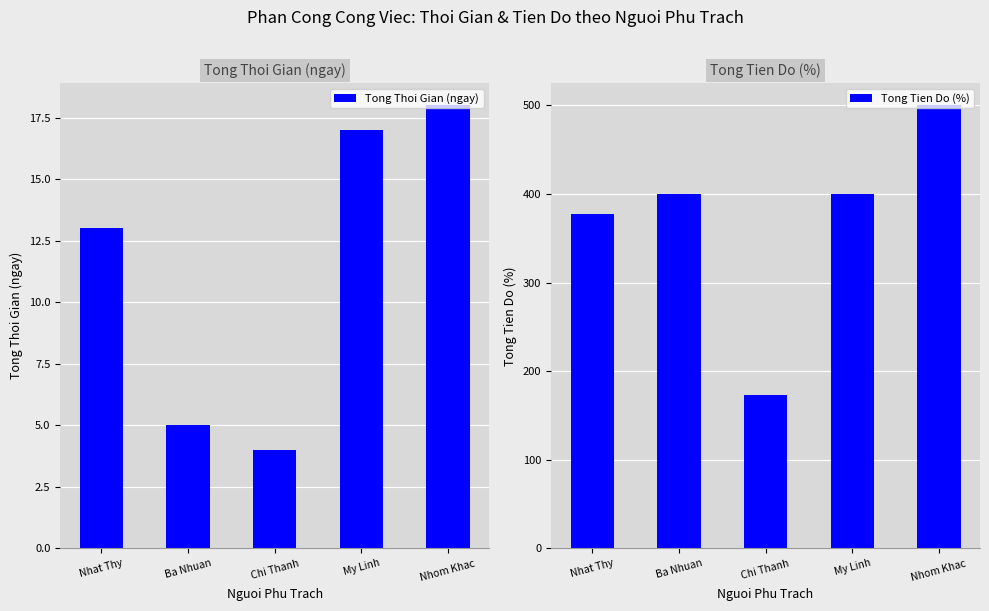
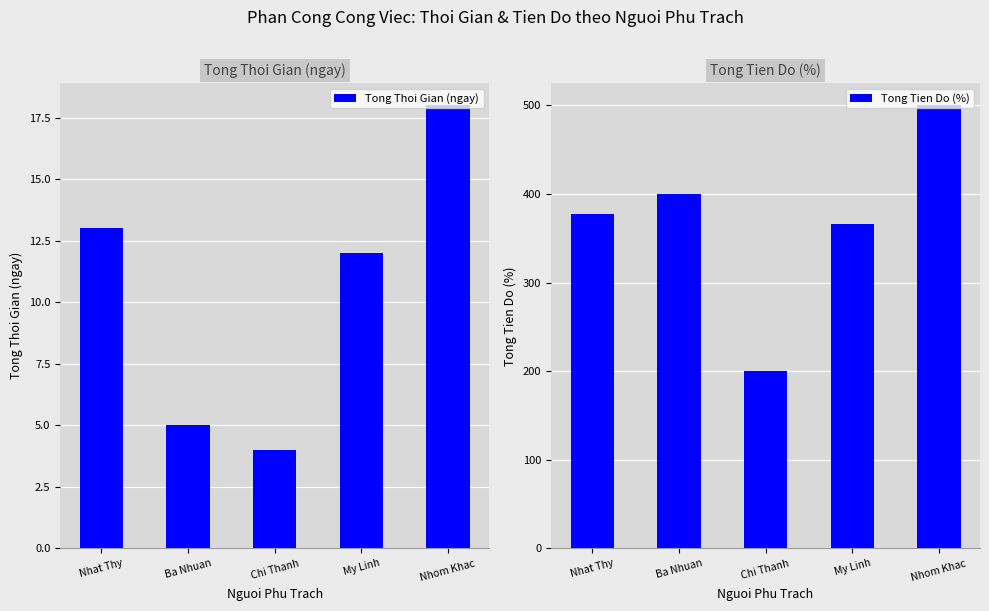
  {
    "Tong Thoi Gian (ngay)": {
      "Nhat Thy": 13,
      "Ba Nhuan": 5,
      "Chi Thanh": 4,
-     "My Linh": 17
+     "My Linh": 12
    },
    "Tong Tien Do (%)": {
      "Nhat Thy": 380,
      "Ba Nhuan": 400,
-     "Chi Thanh": 170,
-     "My Linh": 400
+     "Chi Thanh": 200,
+     "My Linh": 370
    }
  }
